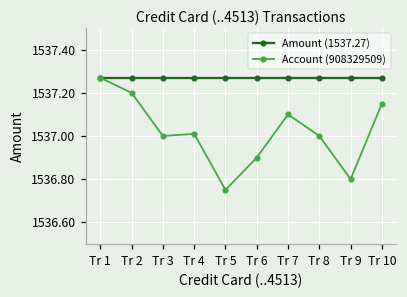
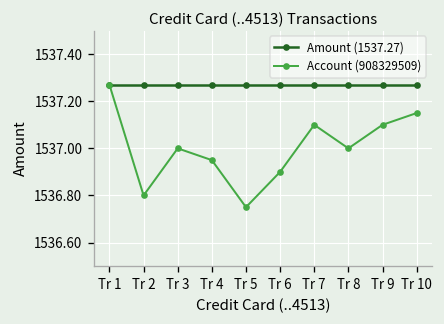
  {
    "Amount (1537.27)": {
      "Tr 2": 1537.27,
      "Tr 3": 1537.27,
      "Tr 4": 1537.27,
      "Tr 5": 1537.27,
      "Tr 6": 1537.27,
      "Tr 7": 1537.27,
      "Tr 8": 1537.27,
      "Tr 9": 1537.27,
      "Tr 10": 1537.27
    },
    "Account (908329509)": {
-     "Tr 2": 1537.2,
+     "Tr 2": 1536.8,
      "Tr 3": 1537.00,
-     "Tr 4": 1537.01,
+     "Tr 4": 1536.95,
      "Tr 5": 1536.75,
      "Tr 6": 1536.90,
      "Tr 7": 1537.10,
      "Tr 8": 1537.00,
-     "Tr 9": 1536.8,
+     "Tr 9": 1537.1,
      "Tr 10": 1537.15
    }
  }
